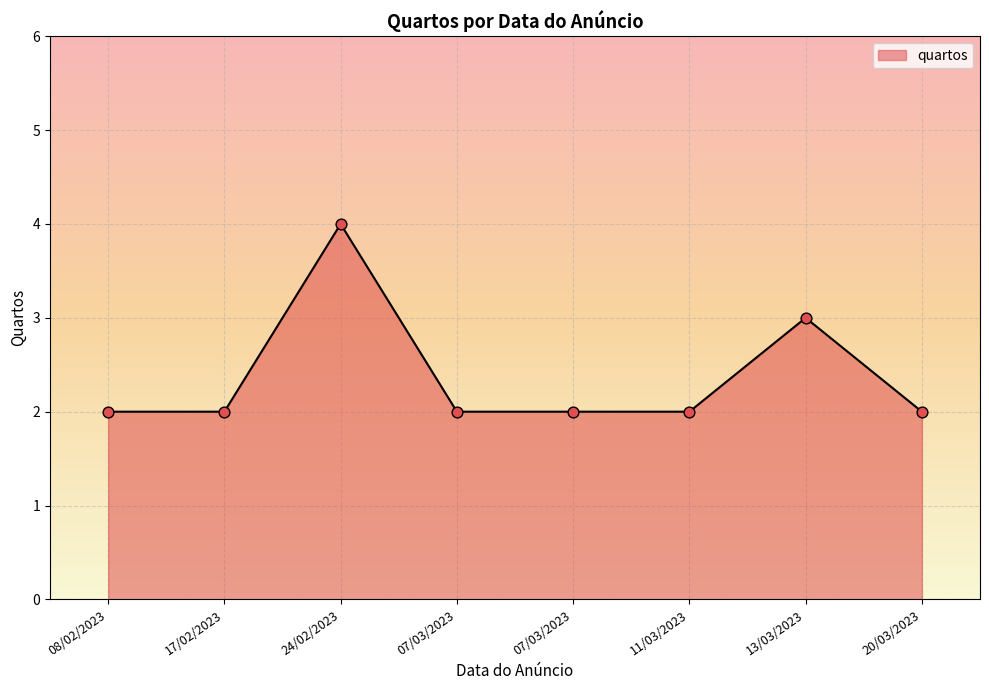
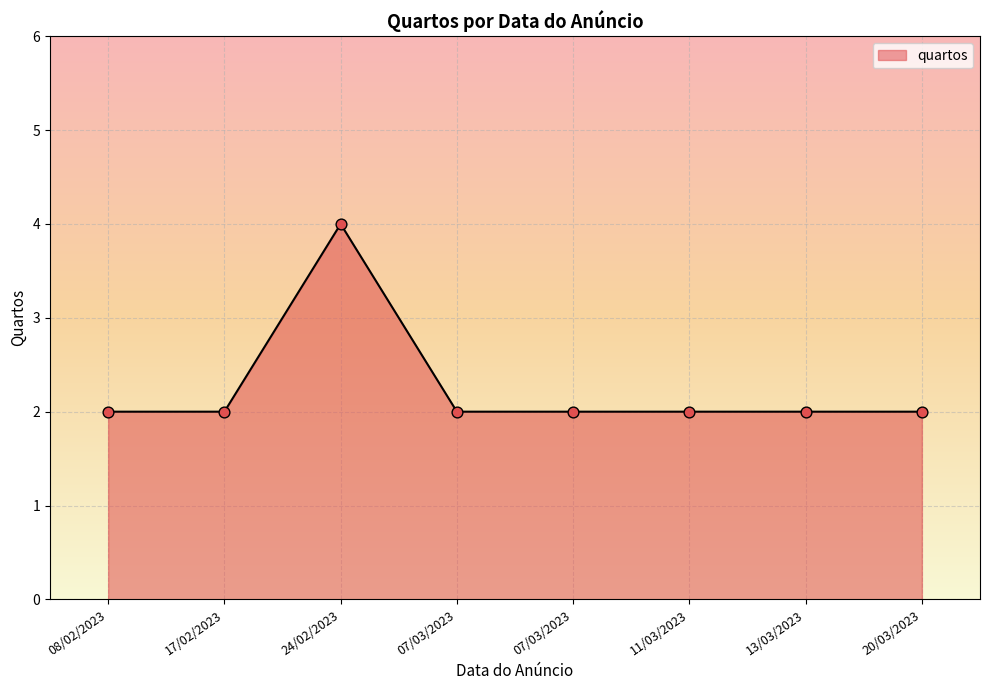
  {
    "08/02/2023": 2,
    "17/02/2023": 2,
    "24/02/2023": 4,
    "11/03/2023": 2,
-   "13/03/2023": 3,
+   "13/03/2023": 2,
    "20/03/2023": 2
  }
